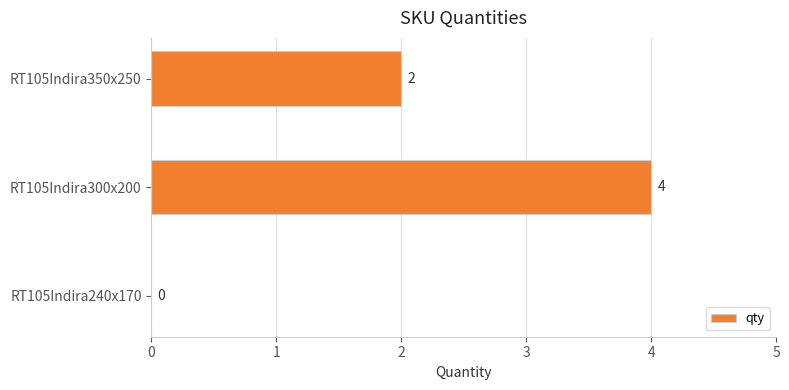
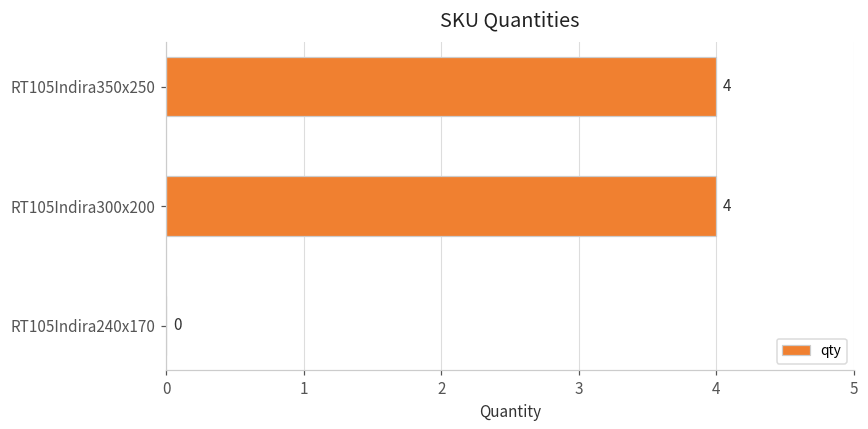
  {
-   "RT105Indira350x250": 2,
+   "RT105Indira350x250": 4,
    "RT105Indira300x200": 4,
    "RT105Indira240x170": 0
  }
